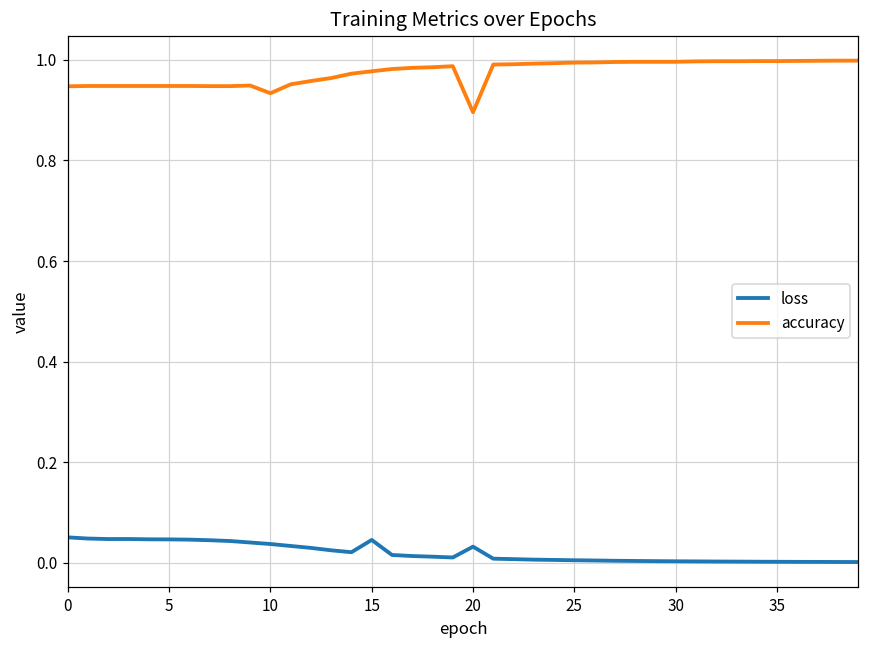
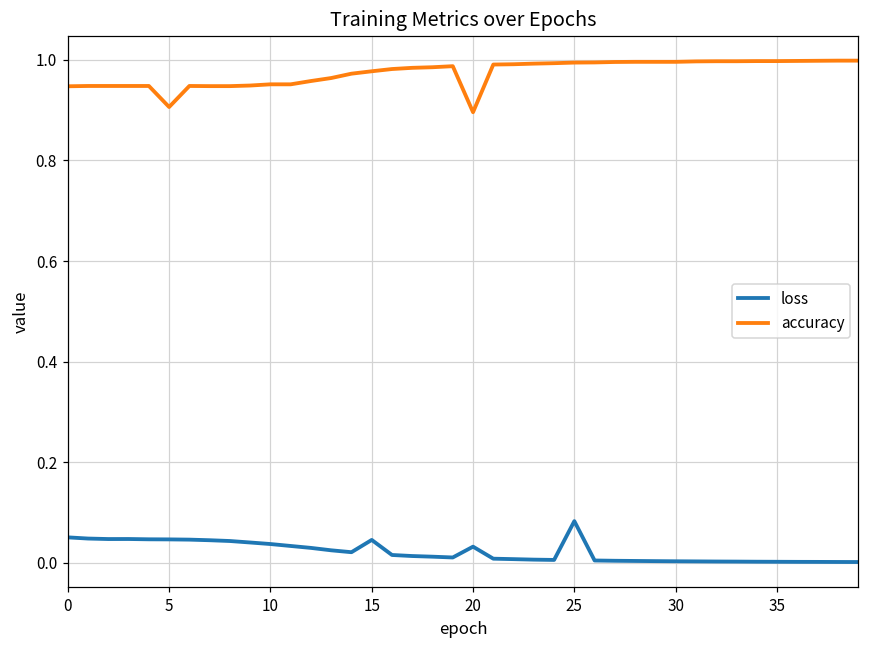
  {
    "loss": {
      "0": 0.05,
      "5": 0.05,
      "10": 0.04,
      "15": 0.05,
      "20": 0.03,
-     "25": 0.01,
+     "25": 0.08,
      "30": 0.00,
      "35": 0.00
    },
    "accuracy": {
      "0": 0.95,
-     "5": 0.95,
-     "10": 0.93,
+     "5": 0.91,
+     "10": 0.95,
      "15": 0.98,
      "20": 0.90,
      "25": 0.99,
      "30": 1.00,
      "35": 1.00
    }
  }
